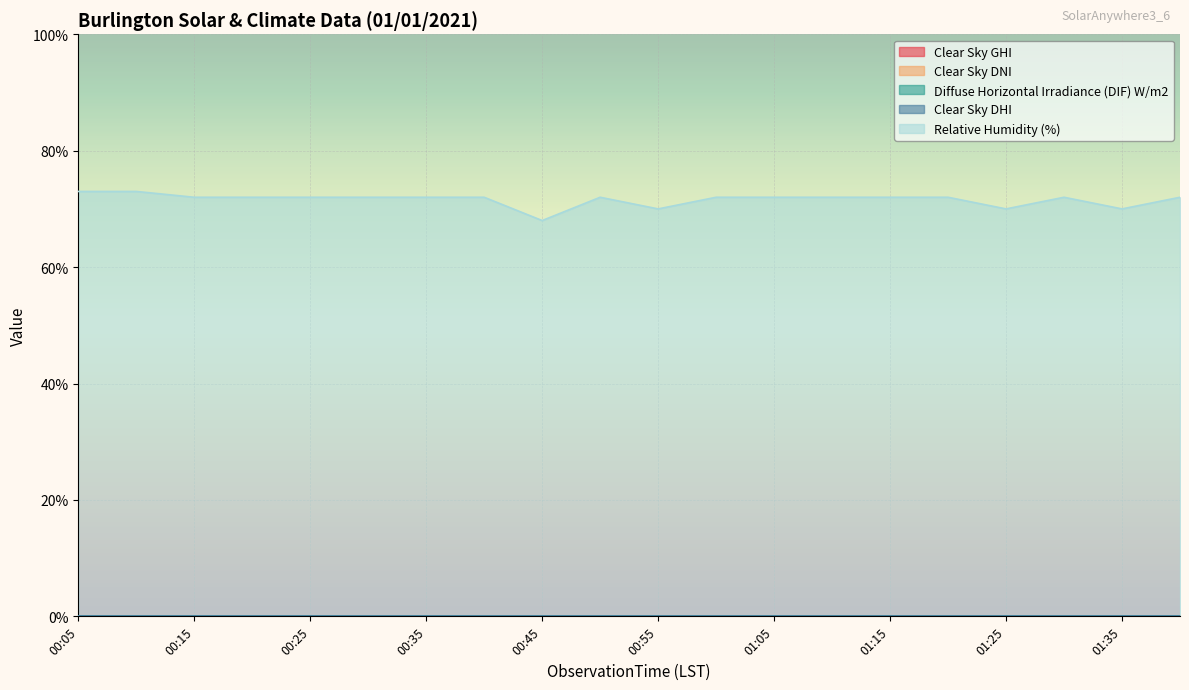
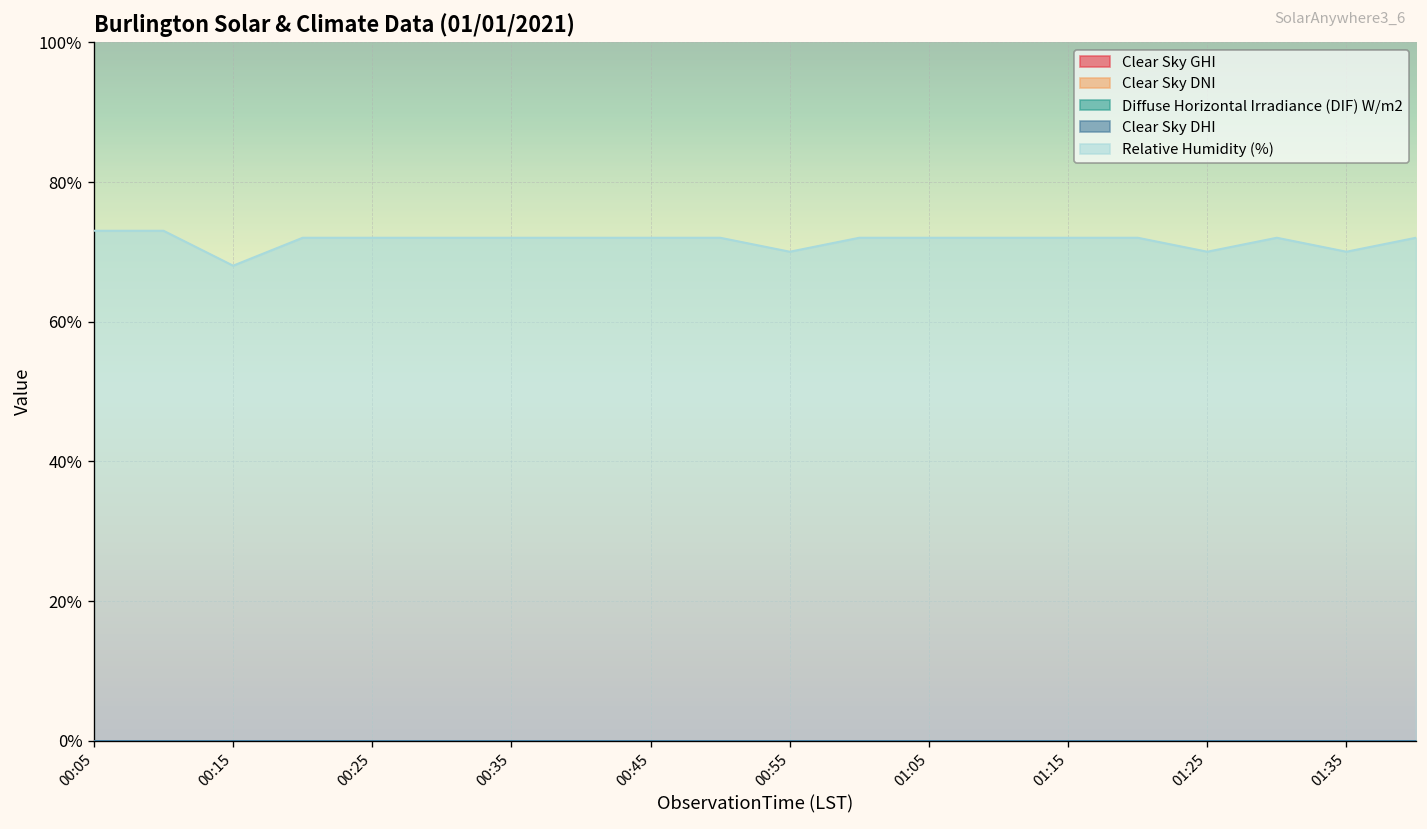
  {
    "Clear Sky DHI": {
      "00:05": "0%",
      "00:15": "0%",
      "00:25": "0%",
      "00:35": "0%",
      "00:45": "0%",
      "00:55": "0%",
      "01:05": "0%",
      "01:15": "0%",
      "01:25": "0%",
      "01:35": "0%"
    },
    "Relative Humidity (%)": {
      "00:05": "73%",
-     "00:15": "72%",
+     "00:15": "68%",
      "00:25": "72%",
      "00:35": "72%",
-     "00:45": "68%",
+     "00:45": "72%",
      "00:55": "70%",
      "01:05": "72%",
      "01:15": "72%",
      "01:25": "70%",
      "01:35": "70%"
    }
  }
